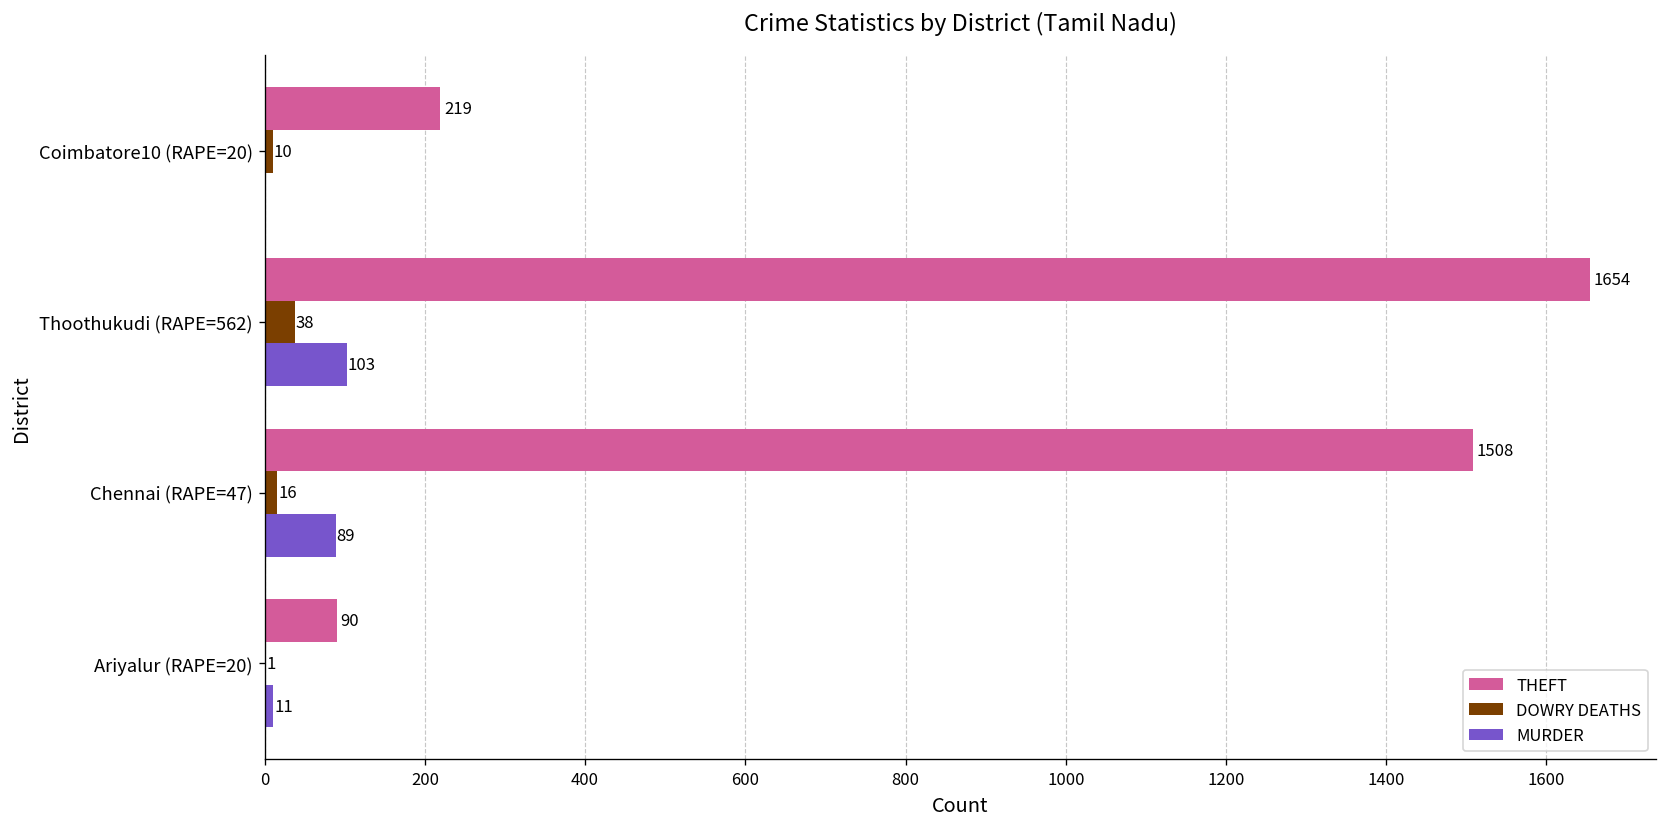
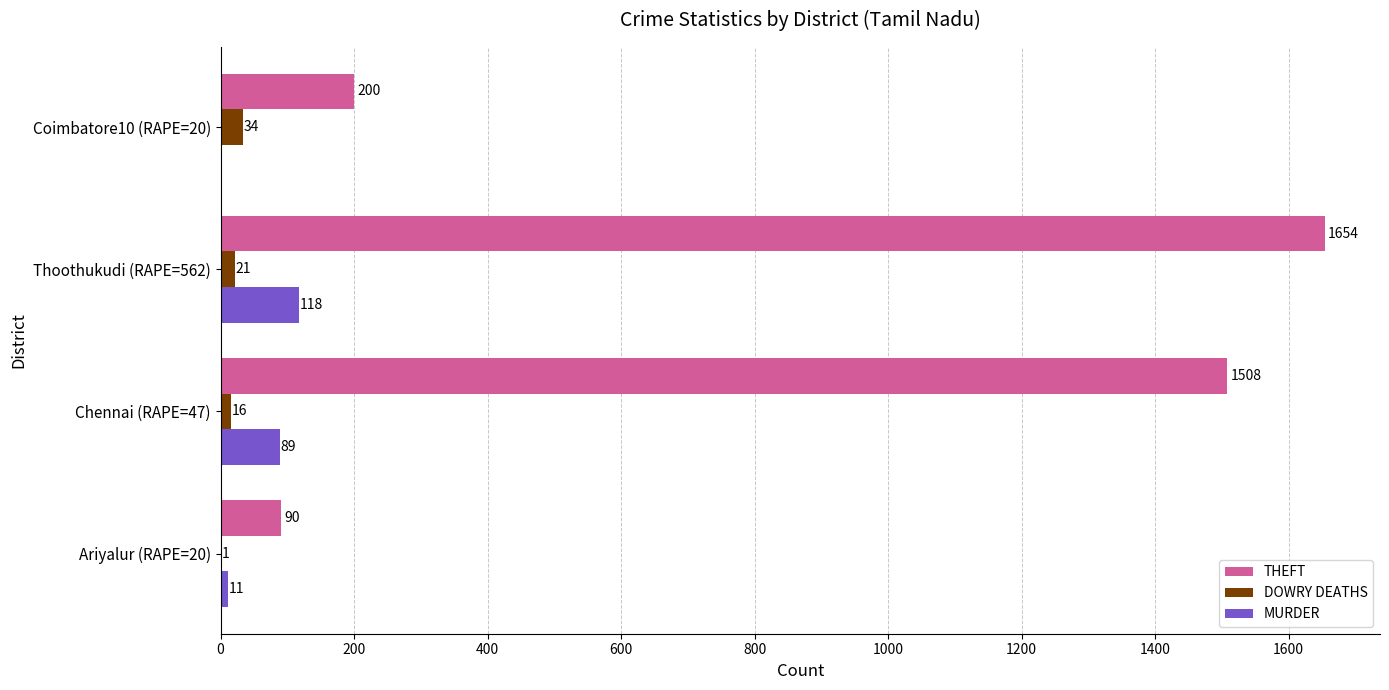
  {
    "THEFT": {
-     "Coimbatore10 (RAPE=20)": 219,
+     "Coimbatore10 (RAPE=20)": 200,
      "Thoothukudi (RAPE=562)": 1654,
      "Chennai (RAPE=47)": 1508,
      "Ariyalur (RAPE=20)": 90
    },
    "DOWRY DEATHS": {
-     "Coimbatore10 (RAPE=20)": 10,
-     "Thoothukudi (RAPE=562)": 38,
+     "Coimbatore10 (RAPE=20)": 34,
+     "Thoothukudi (RAPE=562)": 21,
      "Chennai (RAPE=47)": 16,
      "Ariyalur (RAPE=20)": 1
    },
    "MURDER": {
-     "Thoothukudi (RAPE=562)": 103,
+     "Thoothukudi (RAPE=562)": 118,
      "Chennai (RAPE=47)": 89,
      "Ariyalur (RAPE=20)": 11
    }
  }
